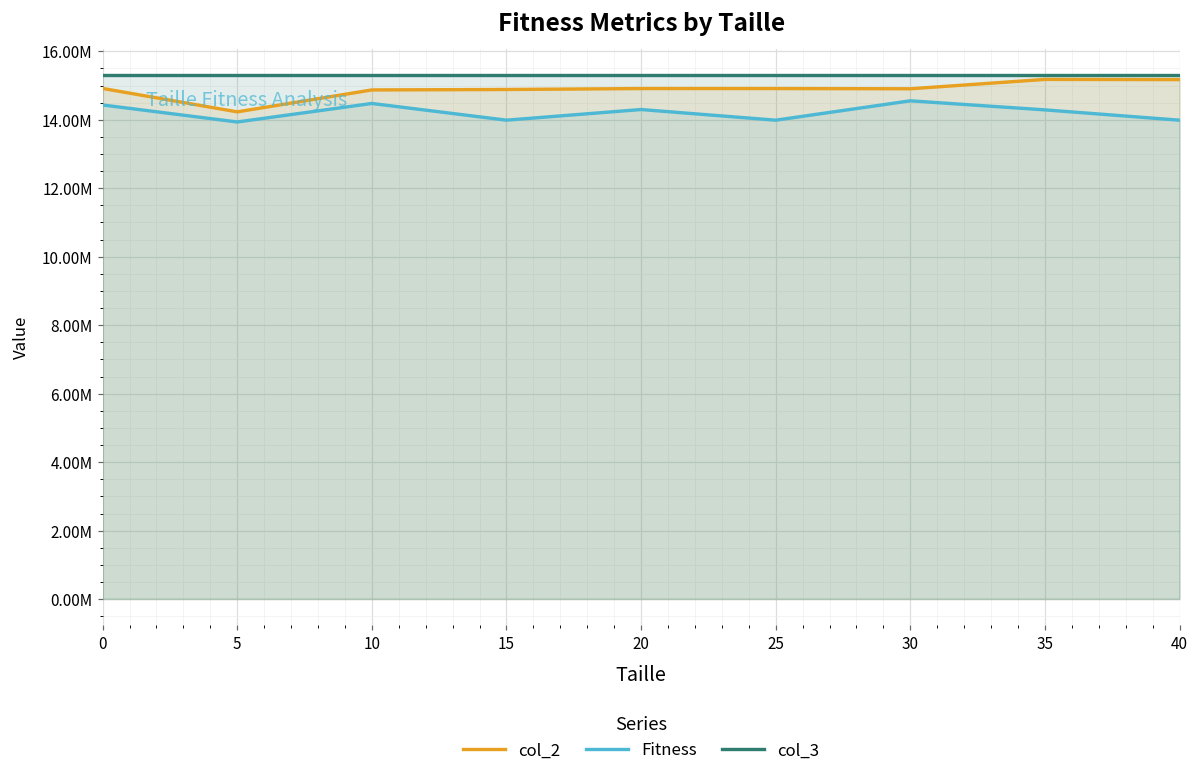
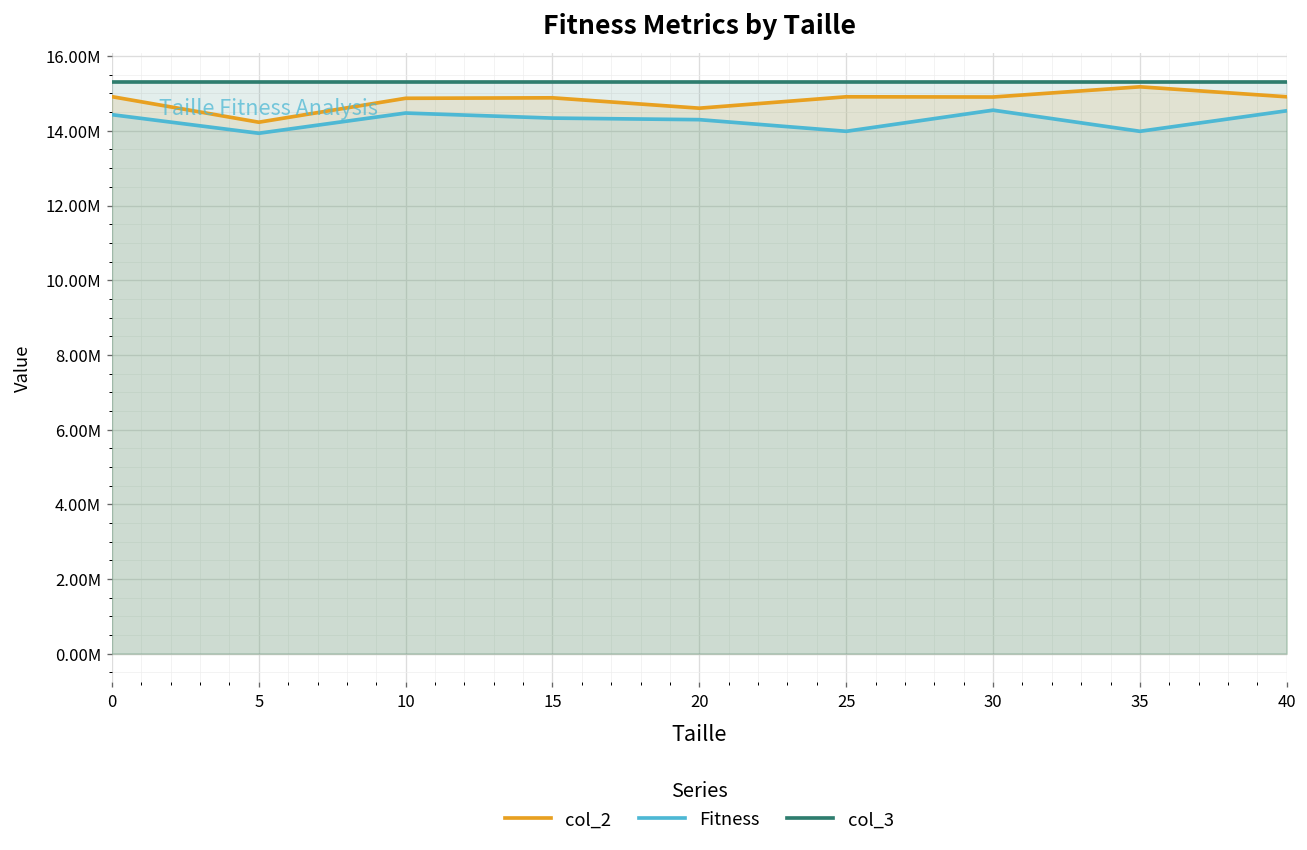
  {
    "col_2": {
      "0": 14900000,
      "5": 14200000,
      "10": 14900000,
      "15": 14900000,
-     "20": 14900000,
+     "20": 14600000,
      "25": 14900000,
      "30": 14900000,
      "35": 15200000,
-     "40": 15200000
+     "40": 14900000
    },
    "Fitness": {
      "0": 14400000,
      "5": 13900000,
      "10": 14500000,
-     "15": 14000000,
+     "15": 14300000,
      "20": 14300000,
      "25": 14000000,
      "30": 14600000,
-     "35": 14300000,
-     "40": 14000000
+     "35": 14000000,
+     "40": 14500000
    },
    "col_3": {
      "0": 15300000,
      "5": 15300000,
      "10": 15300000,
      "15": 15300000,
      "20": 15300000,
      "25": 15300000,
      "30": 15300000,
      "35": 15300000,
      "40": 15300000
    }
  }
